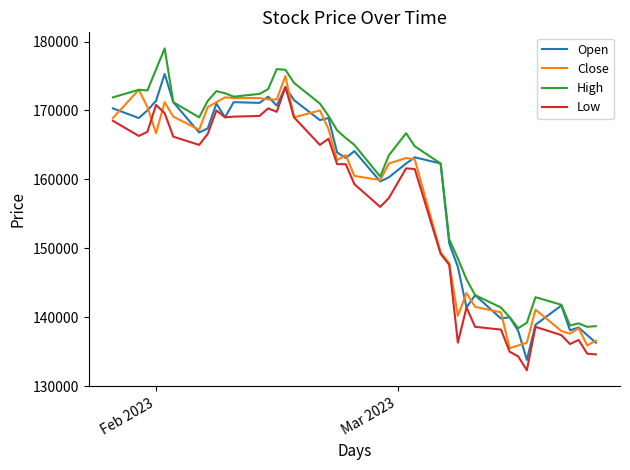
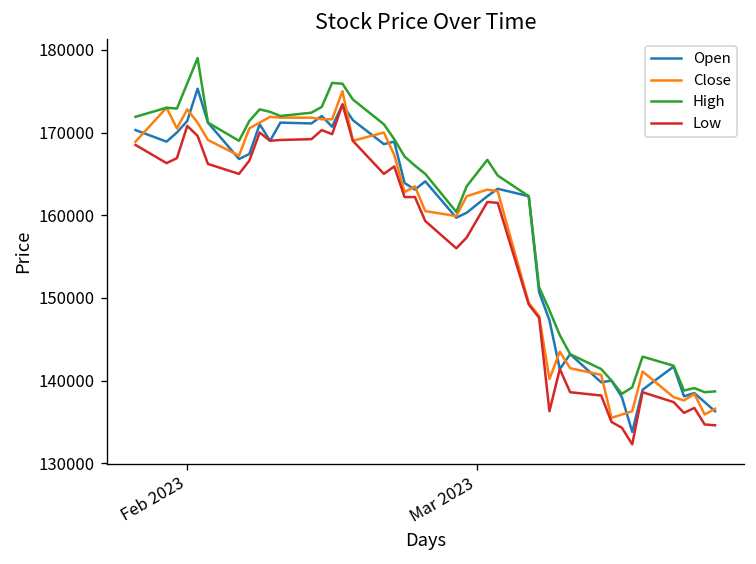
  {
    "Open": {
      "Feb 2023": 171000
    },
    "Close": {
-     "Feb 2023": 167000
+     "Feb 2023": 173000
    },
    "High": {
      "Feb 2023": 176000
    },
    "Low": {
      "Feb 2023": 171000
    }
  }
